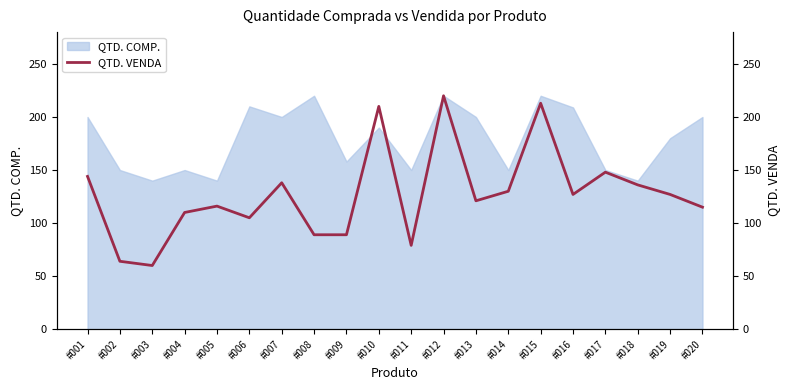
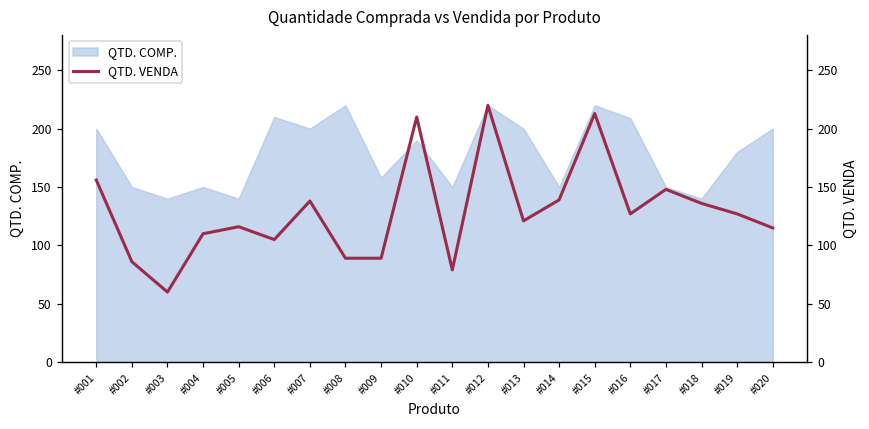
  {
    "QTD. COMP.": {
      "#001": 200,
      "#002": 150,
      "#003": 140,
      "#004": 150,
      "#005": 140,
      "#006": 210,
      "#007": 200,
      "#008": 220,
      "#009": 158,
      "#010": 190,
      "#011": 150,
      "#012": 220,
      "#013": 200,
      "#014": 150,
      "#015": 220,
      "#016": 209,
      "#017": 150,
      "#018": 140,
      "#019": 180,
      "#020": 200
    },
    "QTD. VENDA": {
-     "#001": 144,
-     "#002": 64,
+     "#001": 156,
+     "#002": 86,
      "#003": 60,
      "#004": 110,
      "#005": 116,
      "#006": 105,
      "#007": 138,
      "#008": 89,
      "#009": 89,
      "#010": 210,
      "#011": 79,
      "#012": 220,
      "#013": 121,
-     "#014": 130,
+     "#014": 139,
      "#015": 213,
      "#016": 127,
      "#017": 148,
      "#018": 136,
      "#019": 127,
      "#020": 115
    }
  }
